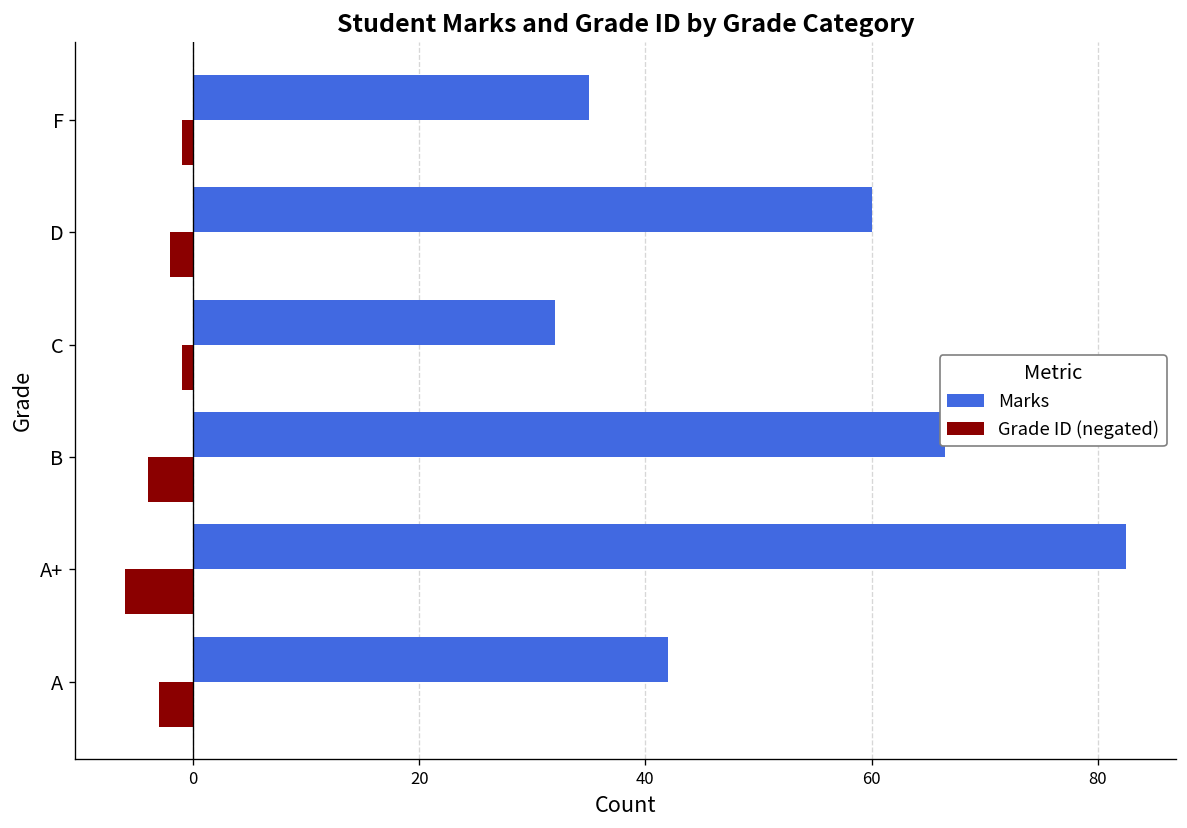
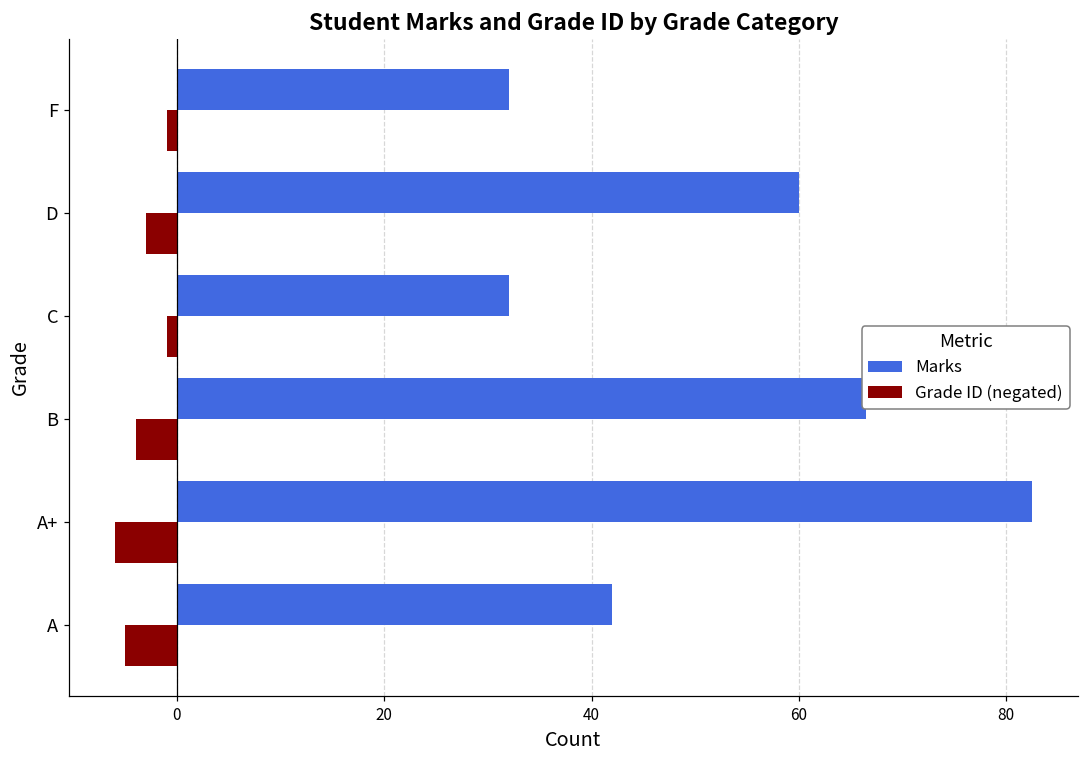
  {
    "Marks": {
-     "F": 35,
+     "F": 32,
      "D": 60,
      "C": 32,
      "A+": 83,
      "A": 42
    },
    "Grade ID (negated)": {
      "F": -1,
-     "D": -2,
+     "D": -3,
      "C": -1,
      "B": -4,
      "A+": -6,
-     "A": -3
+     "A": -5
    }
  }
